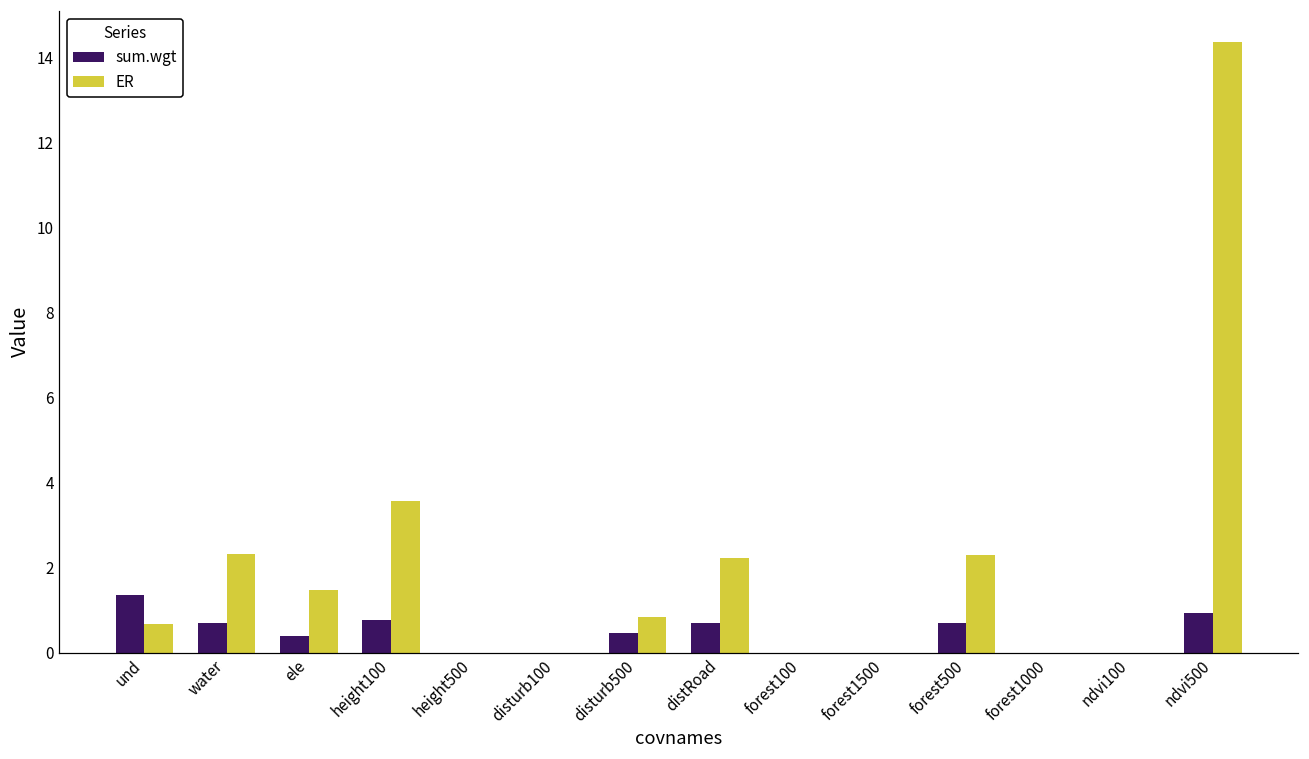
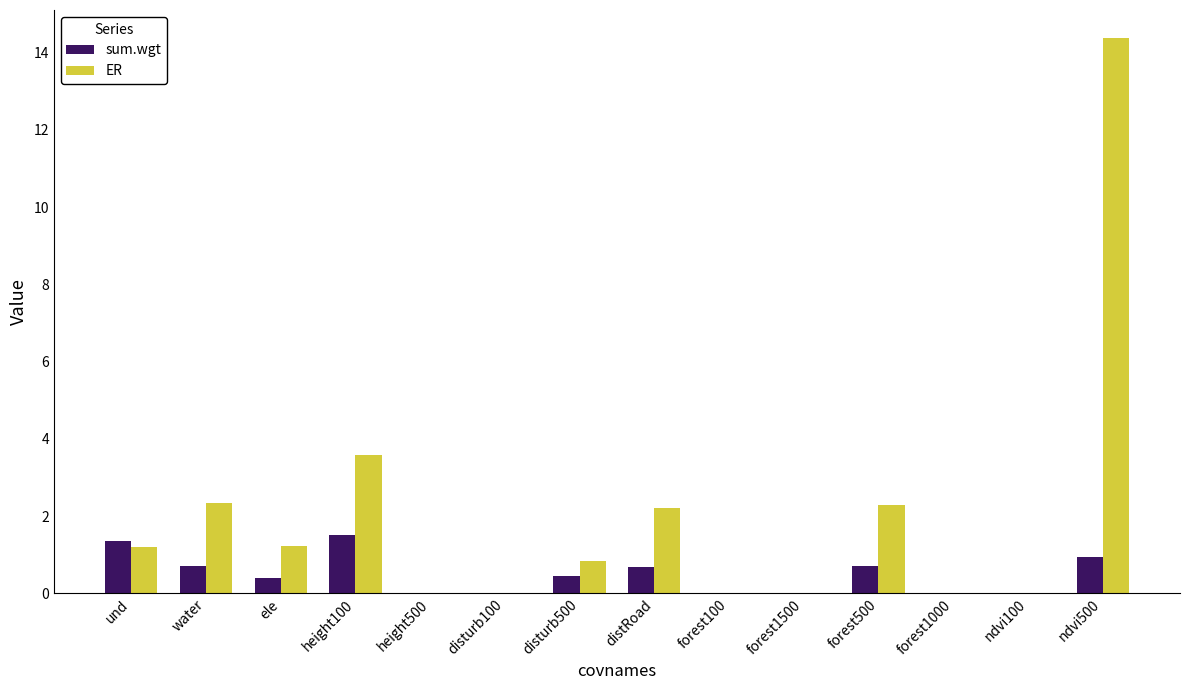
  {
    "sum.wgt": {
      "und": 1.3,
      "water": 0.7,
      "ele": 0.4,
-     "height100": 0.8,
+     "height100": 1.5,
      "height500": 0.0,
      "disturb100": 0.0,
      "disturb500": 0.5,
      "distRoad": 0.7,
      "forest100": 0.0,
      "forest1500": 0.0,
      "forest500": 0.7,
      "forest1000": 0.0,
      "ndvi100": 0.0,
      "ndvi500": 0.9
    },
    "ER": {
-     "und": 0.7,
+     "und": 1.2,
      "water": 2.3,
-     "ele": 1.5,
+     "ele": 1.2,
      "height100": 3.6,
      "height500": 0.0,
      "disturb100": 0.0,
      "disturb500": 0.8,
      "distRoad": 2.2,
      "forest100": 0.0,
      "forest1500": 0.0,
      "forest500": 2.3,
      "forest1000": 0.0,
      "ndvi100": 0.0,
      "ndvi500": 14.4
    }
  }
